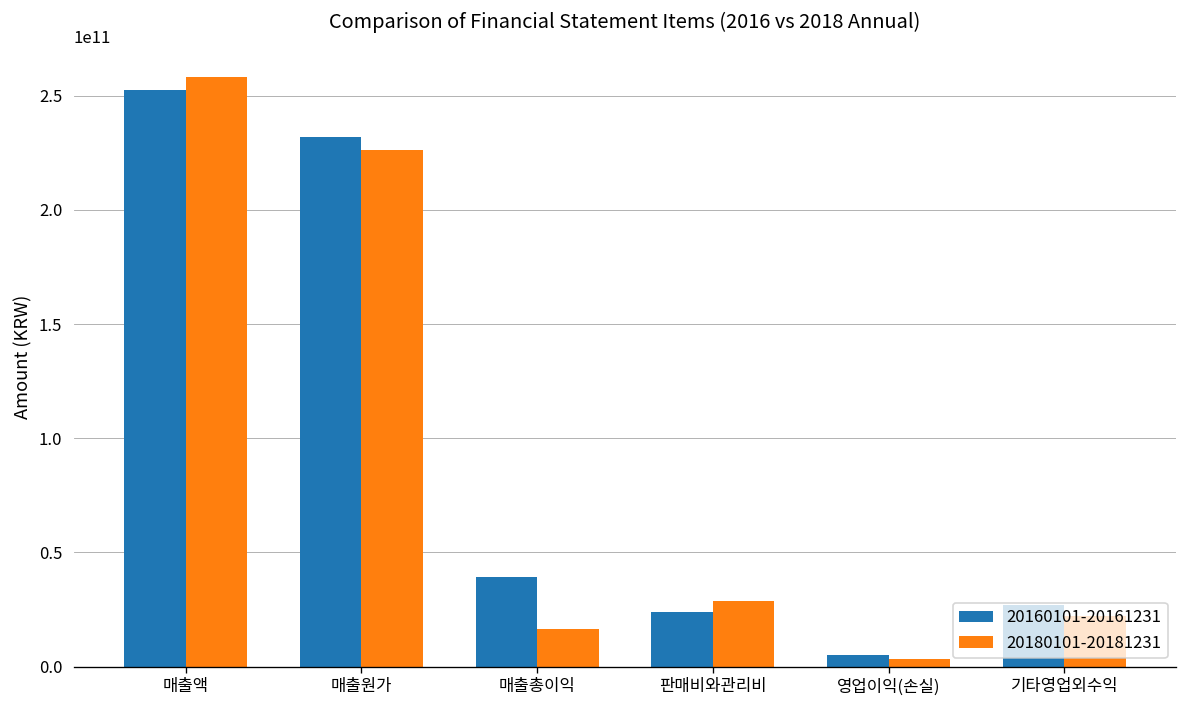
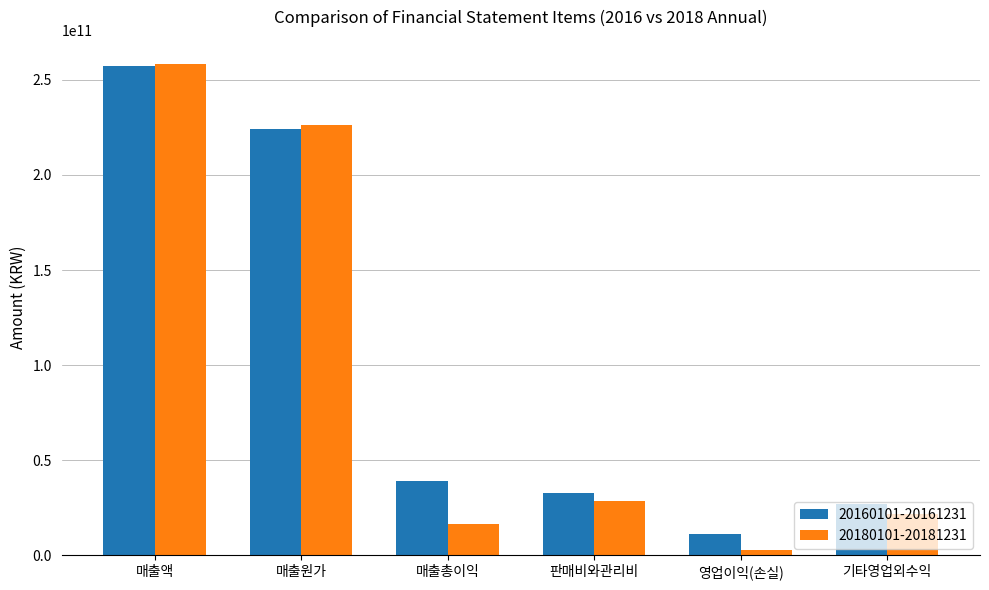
  {
    "20160101-20161231": {
-     "매출액": 253000000000,
-     "매출원가": 232000000000,
+     "매출액": 257000000000,
+     "매출원가": 224000000000,
      "매출총이익": 39000000000,
-     "판매비와관리비": 24000000000,
-     "영업이익(손실)": 5000000000
+     "판매비와관리비": 33000000000,
+     "영업이익(손실)": 11000000000
    },
    "20180101-20181231": {
      "매출액": 258000000000,
      "매출원가": 226000000000,
      "매출총이익": 17000000000,
      "판매비와관리비": 29000000000,
      "영업이익(손실)": 3000000000
    }
  }
